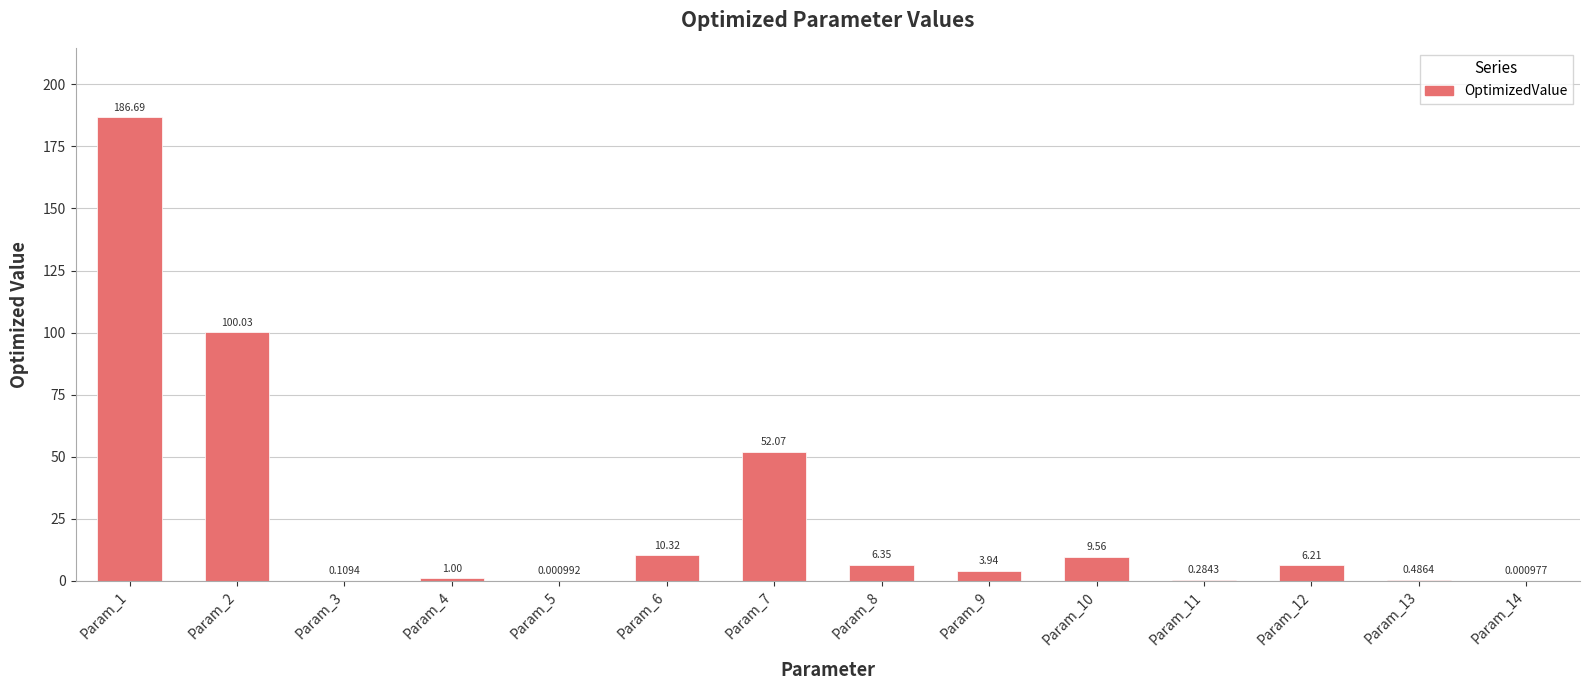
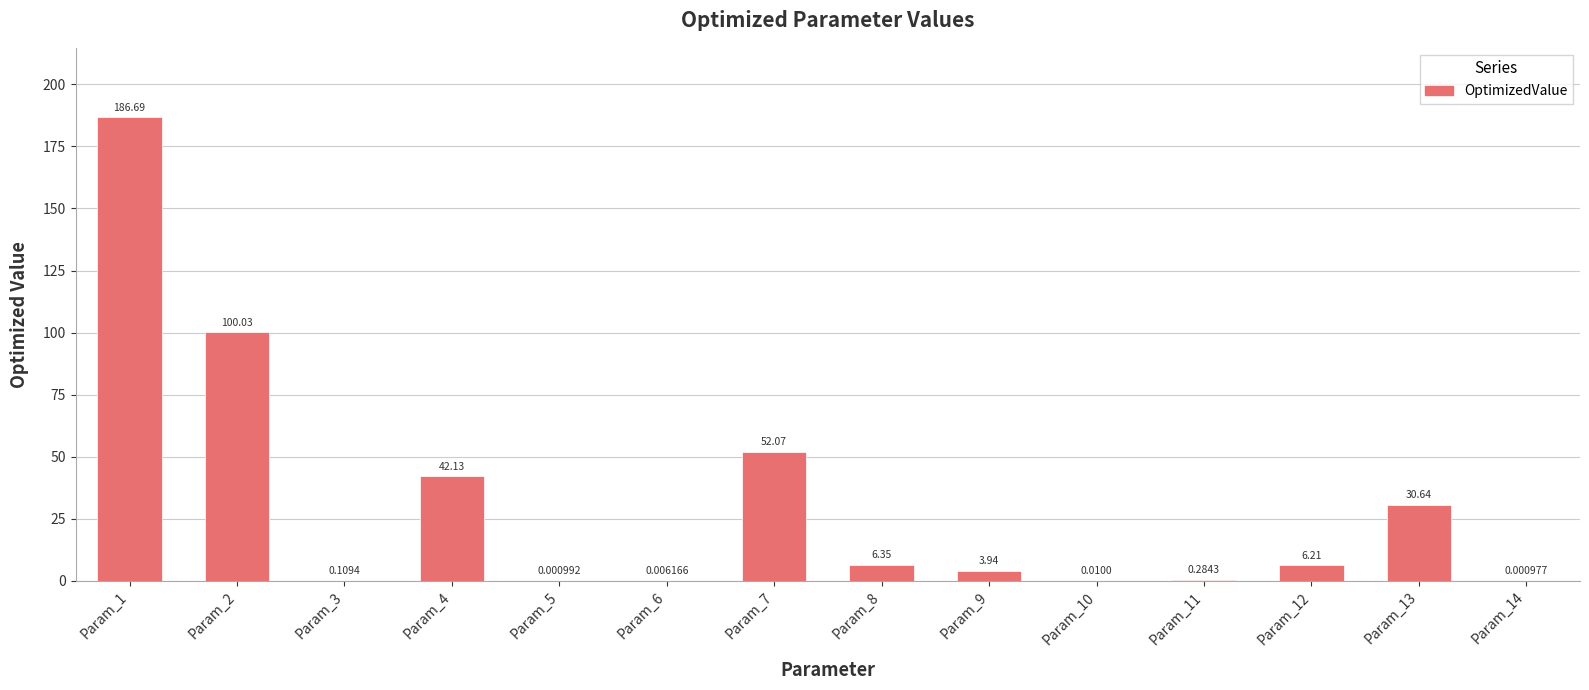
  {
    "Param_1": 186.69,
    "Param_2": 100.03,
    "Param_3": 0.1094,
-   "Param_4": 1.00,
+   "Param_4": 42.13,
    "Param_5": 0.000992,
-   "Param_6": 10.32,
+   "Param_6": 0.006166,
    "Param_7": 52.07,
    "Param_8": 6.35,
    "Param_9": 3.94,
-   "Param_10": 9.56,
+   "Param_10": 0.0100,
    "Param_11": 0.2843,
    "Param_12": 6.21,
-   "Param_13": 0.4864,
+   "Param_13": 30.64,
    "Param_14": 0.000977
  }
